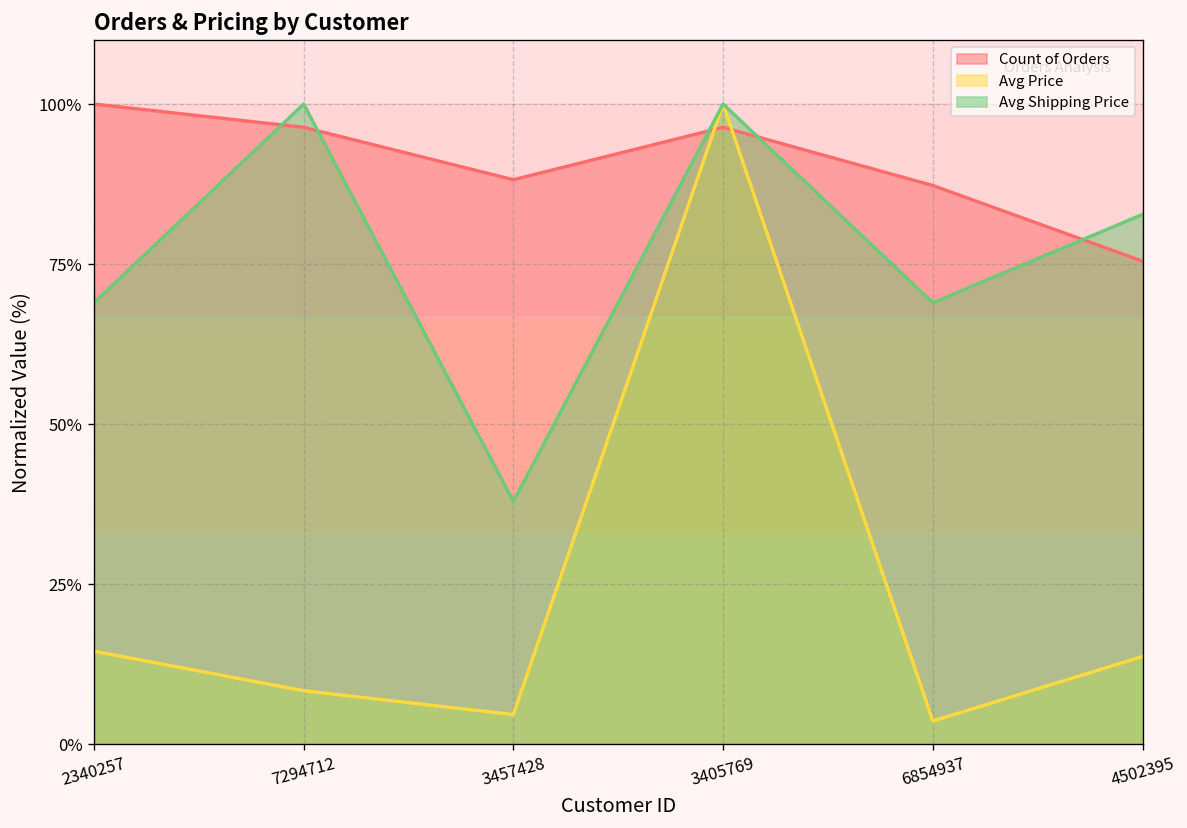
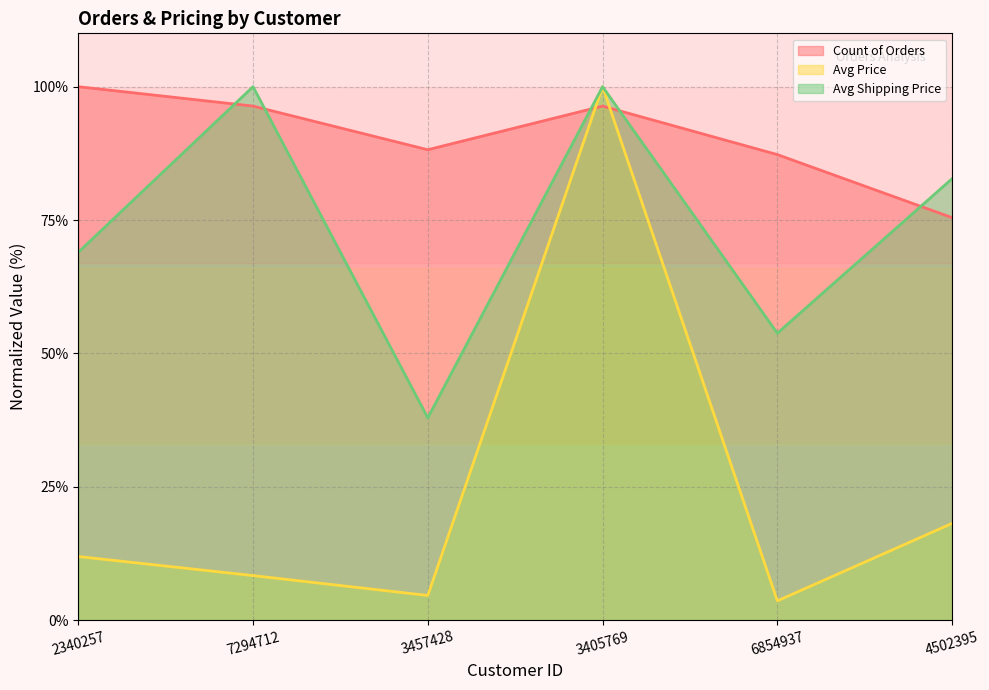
  {
    "Count of Orders": {
      "2340257": "100%",
      "7294712": "96%",
      "3457428": "88%",
      "3405769": "96%",
      "6854937": "87%",
      "4502395": "75%"
    },
    "Avg Price": {
-     "2340257": "15%",
+     "2340257": "12%",
      "7294712": "8%",
      "3457428": "5%",
      "6854937": "4%",
-     "4502395": "14%"
+     "4502395": "18%"
    },
    "Avg Shipping Price": {
      "2340257": "69%",
      "7294712": "100%",
      "3457428": "38%",
-     "6854937": "69%",
+     "6854937": "54%",
      "4502395": "83%"
    }
  }
